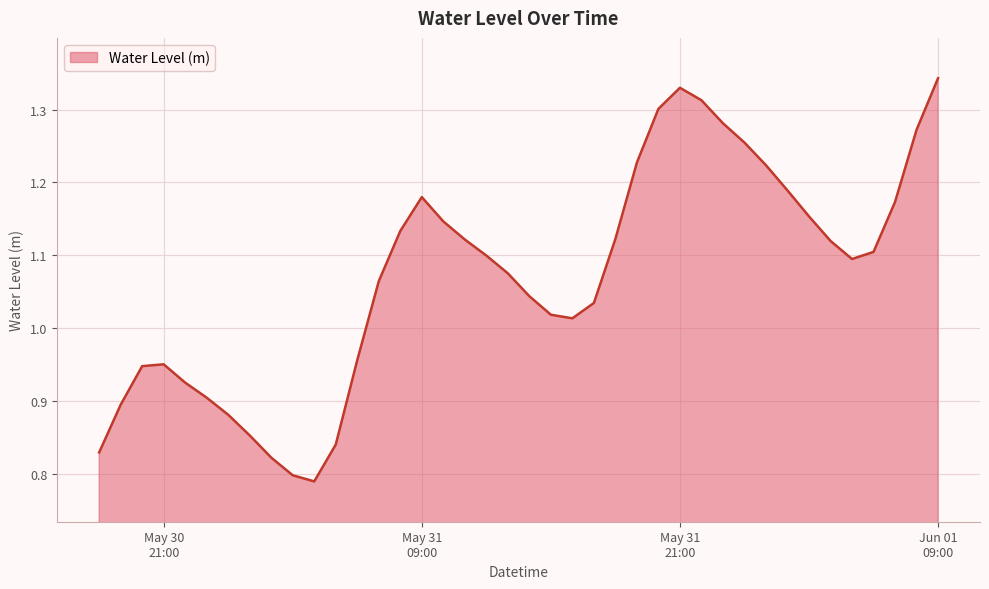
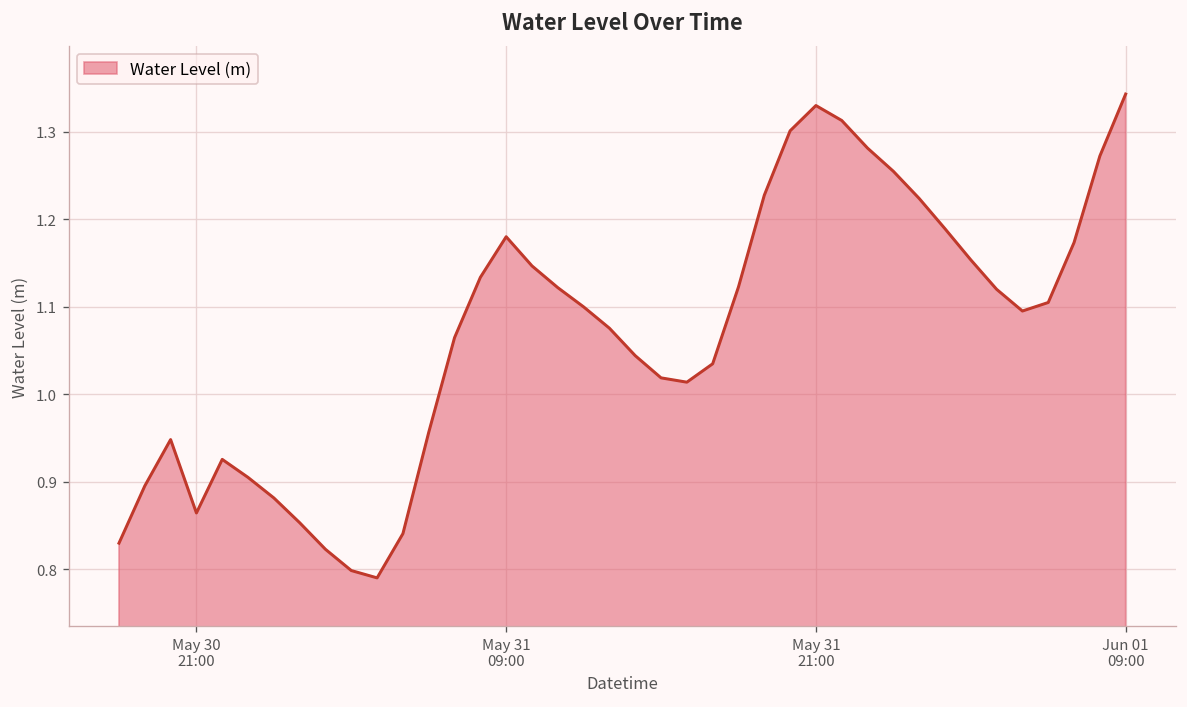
  {
-   "May 30 21:00": 0.95,
+   "May 30 21:00": 0.86,
    "May 31 09:00": 1.18,
    "May 31 21:00": 1.33,
    "Jun 01 09:00": 1.34
  }
